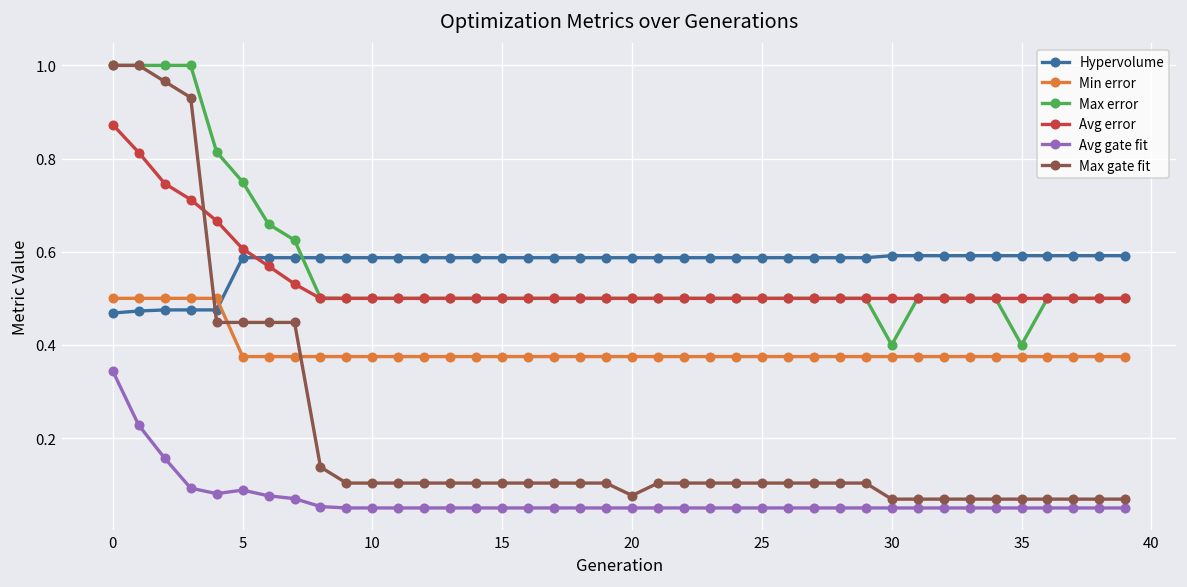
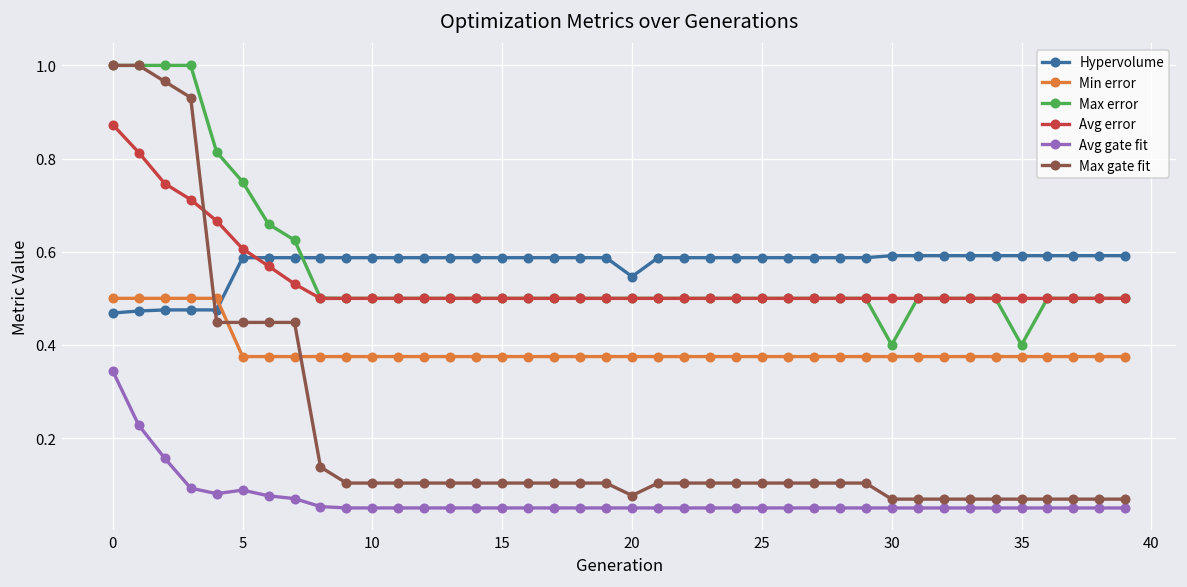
  {
    "Hypervolume": {
      "0": 0.47,
      "5": 0.59,
      "10": 0.59,
      "15": 0.59,
-     "20": 0.59,
+     "20": 0.55,
      "25": 0.59,
      "30": 0.59,
      "35": 0.59
    },
    "Min error": {
      "0": 0.50,
      "5": 0.38,
      "10": 0.38,
      "15": 0.38,
      "20": 0.38,
      "25": 0.38,
      "30": 0.38,
      "35": 0.38
    },
    "Max error": {
      "5": 0.75,
      "30": 0.40,
      "35": 0.40
    },
    "Avg error": {
      "0": 0.87,
      "5": 0.61,
      "30": 0.50,
      "35": 0.50
    },
    "Avg gate fit": {
      "0": 0.34,
      "5": 0.09,
      "10": 0.05,
      "15": 0.05,
      "20": 0.05,
      "25": 0.05,
      "30": 0.05,
      "35": 0.05
    },
    "Max gate fit": {
      "5": 0.45,
      "10": 0.10,
      "15": 0.10,
      "20": 0.08,
      "25": 0.10,
      "30": 0.07,
      "35": 0.07
    }
  }
